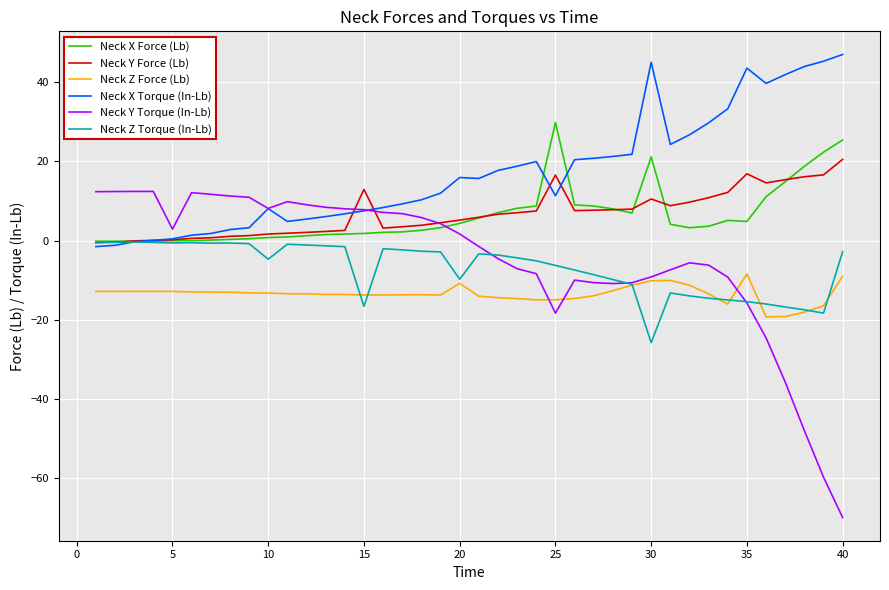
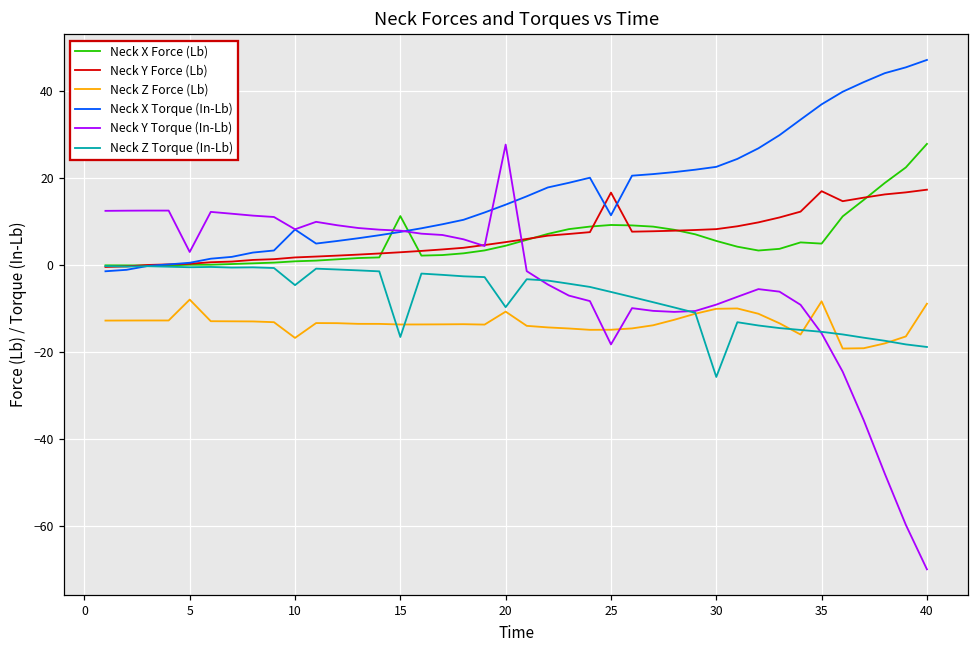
  {
    "Neck X Force (Lb)": {
      "10": 1,
-     "15": 2,
+     "15": 11,
      "20": 4,
-     "25": 30,
-     "30": 21,
+     "25": 9,
+     "30": 5,
      "35": 5,
-     "40": 25
+     "40": 28
    },
    "Neck Y Force (Lb)": {
      "10": 2,
-     "15": 13,
+     "15": 3,
      "20": 5,
      "25": 17,
-     "30": 11,
+     "30": 8,
      "35": 17,
-     "40": 21
+     "40": 17
    },
    "Neck Z Force (Lb)": {
-     "5": -13,
-     "10": -13,
+     "5": -8,
+     "10": -17,
      "15": -14,
      "20": -11,
      "25": -15,
      "30": -10,
      "35": -8,
      "40": -9
    },
    "Neck X Torque (In-Lb)": {
-     "20": 16,
+     "20": 14,
      "25": 11,
-     "30": 45,
-     "35": 44,
+     "30": 22,
+     "35": 37,
      "40": 47
    },
    "Neck Y Torque (In-Lb)": {
      "5": 3,
-     "20": 2,
+     "20": 28,
      "25": -18,
      "30": -9,
      "40": -70
    },
    "Neck Z Torque (In-Lb)": {
      "10": -5,
      "15": -17,
      "20": -10,
      "25": -6,
      "30": -26,
-     "40": -3
+     "40": -19
    }
  }
